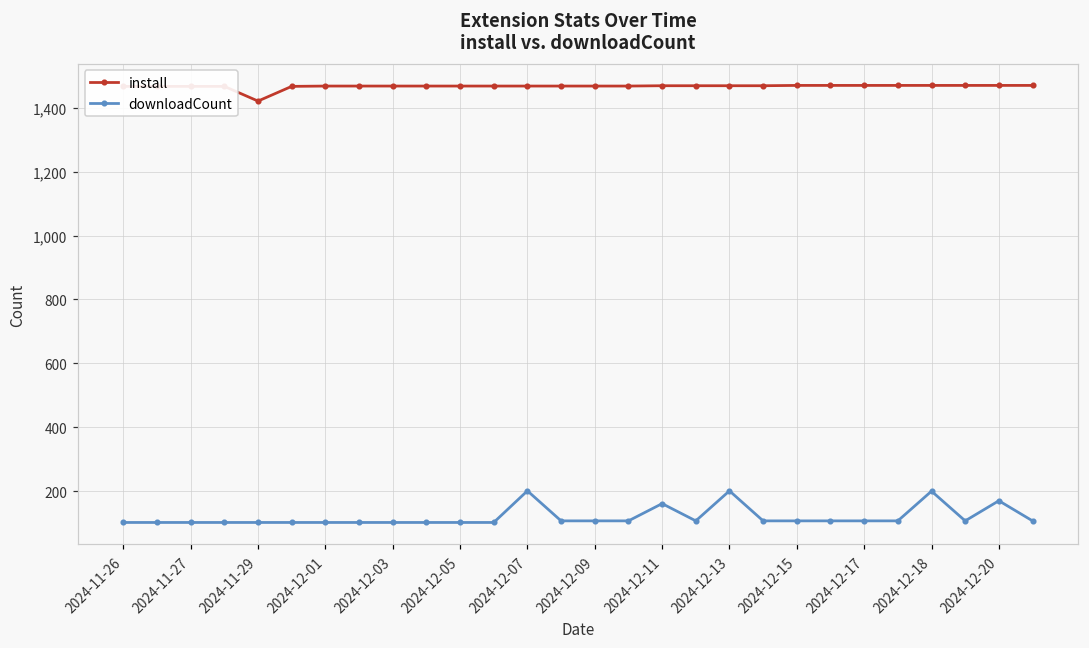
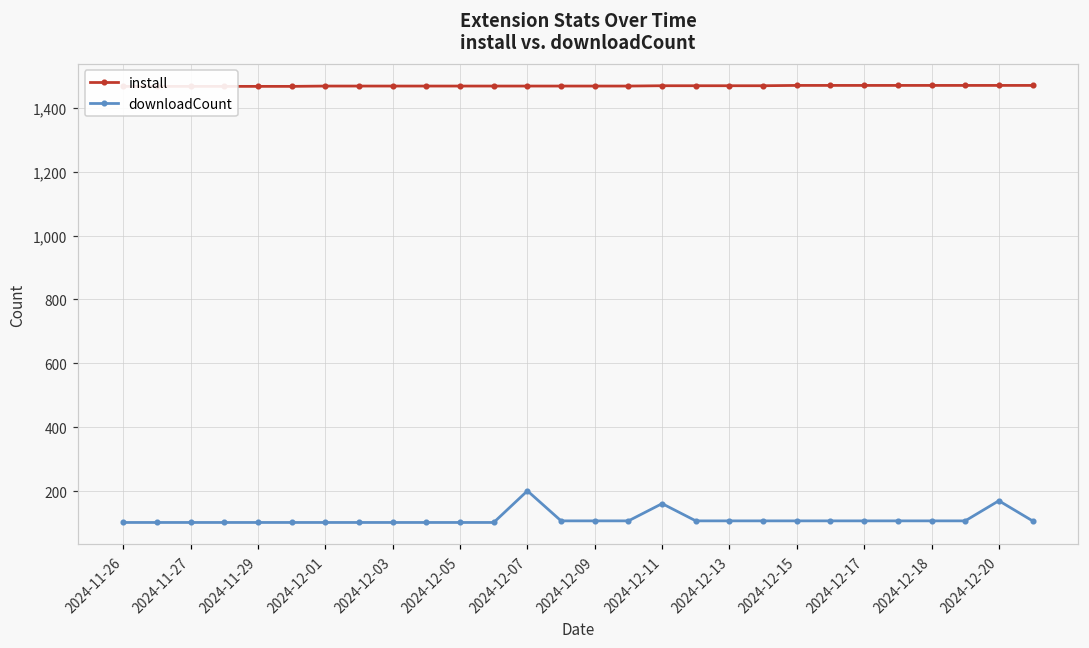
  {
    "install": {
-     "2024-11-29": "1,420",
+     "2024-11-29": "1,470",
      "2024-12-01": "1,470",
      "2024-12-03": "1,470",
      "2024-12-05": "1,470",
      "2024-12-07": "1,470",
      "2024-12-09": "1,470",
      "2024-12-11": "1,470",
      "2024-12-13": "1,470",
      "2024-12-15": "1,470",
      "2024-12-18": "1,470",
      "2024-12-20": "1,470"
    },
    "downloadCount": {
      "2024-11-27": "100",
      "2024-11-29": "100",
      "2024-12-01": "100",
      "2024-12-03": "100",
      "2024-12-05": "100",
      "2024-12-07": "200",
      "2024-12-09": "110",
      "2024-12-11": "160",
-     "2024-12-13": "200",
+     "2024-12-13": "110",
      "2024-12-15": "110",
-     "2024-12-18": "200",
+     "2024-12-18": "110",
      "2024-12-20": "170"
    }
  }
